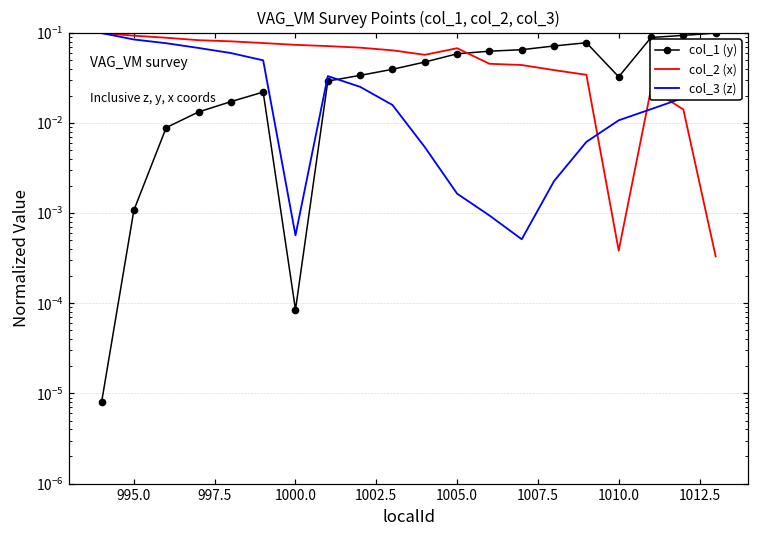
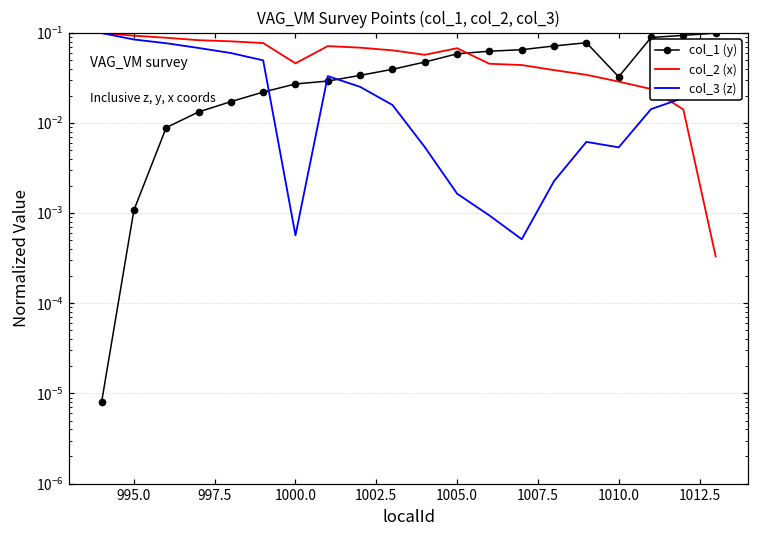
  {
    "col_1 (y)": {
      "995.0": 0.0011,
-     "1000.0": 0.00008,
+     "1000.0": 0.027,
      "1005.0": 0.06,
      "1010.0": 0.033
    },
    "col_2 (x)": {
      "995.0": 0.09,
-     "1000.0": 0.07,
+     "1000.0": 0.05,
      "1005.0": 0.07,
-     "1010.0": 0.0004
+     "1010.0": 0.029
    },
    "col_3 (z)": {
      "995.0": 0.08,
      "1000.0": 0.0006,
      "1005.0": 0.0017,
-     "1010.0": 0.011
+     "1010.0": 0.005
    }
  }
